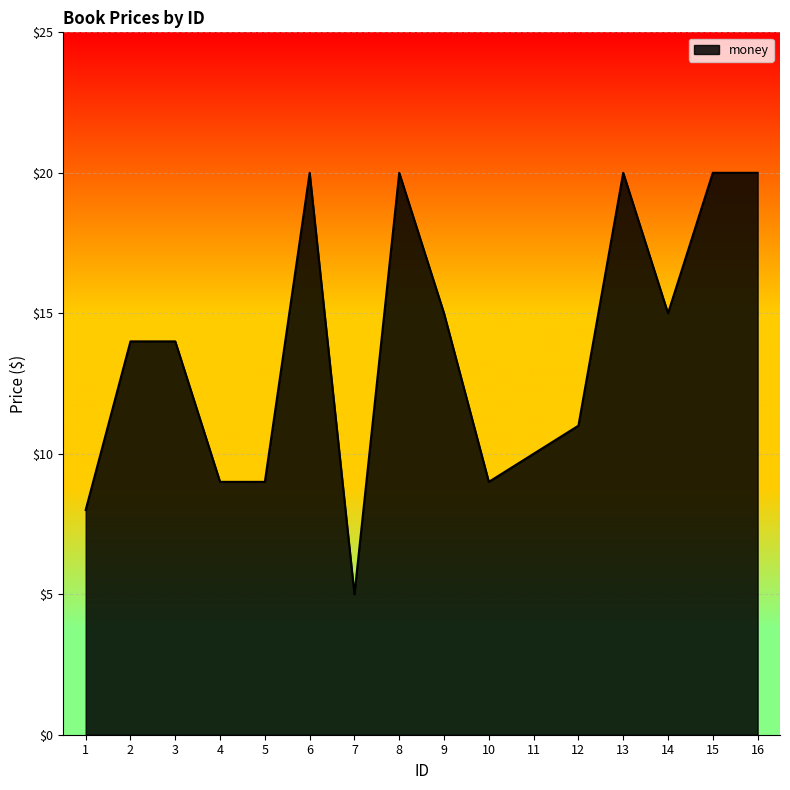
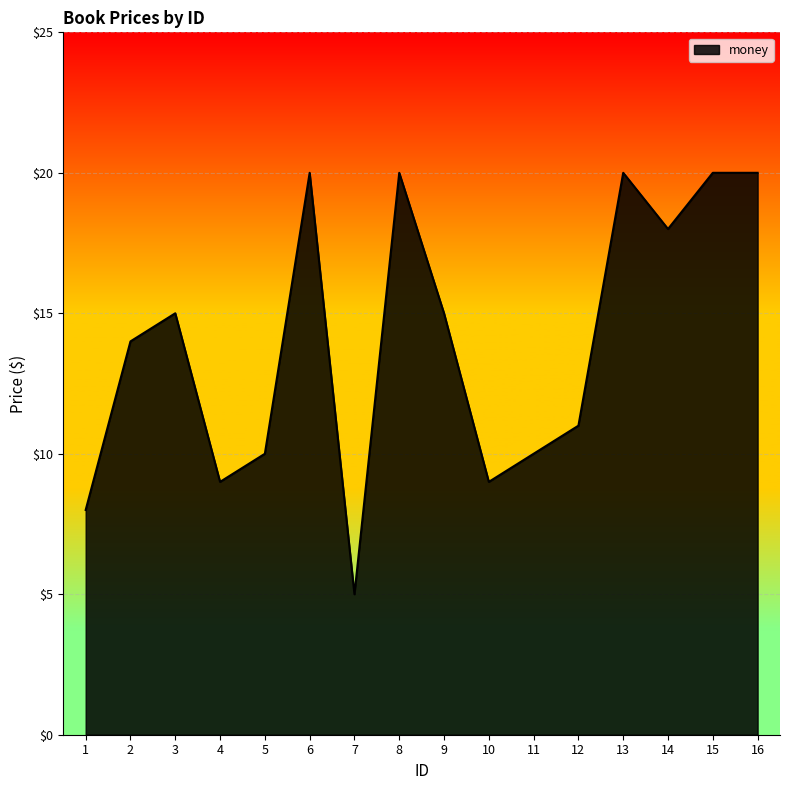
  {
    "1": "$8",
    "2": "$14",
-   "3": "$14",
+   "3": "$15",
    "4": "$9",
-   "5": "$9",
+   "5": "$10",
    "6": "$20",
    "7": "$5",
    "8": "$20",
    "9": "$15",
    "10": "$9",
    "11": "$10",
    "12": "$11",
    "13": "$20",
-   "14": "$15",
+   "14": "$18",
    "15": "$20",
    "16": "$20"
  }
